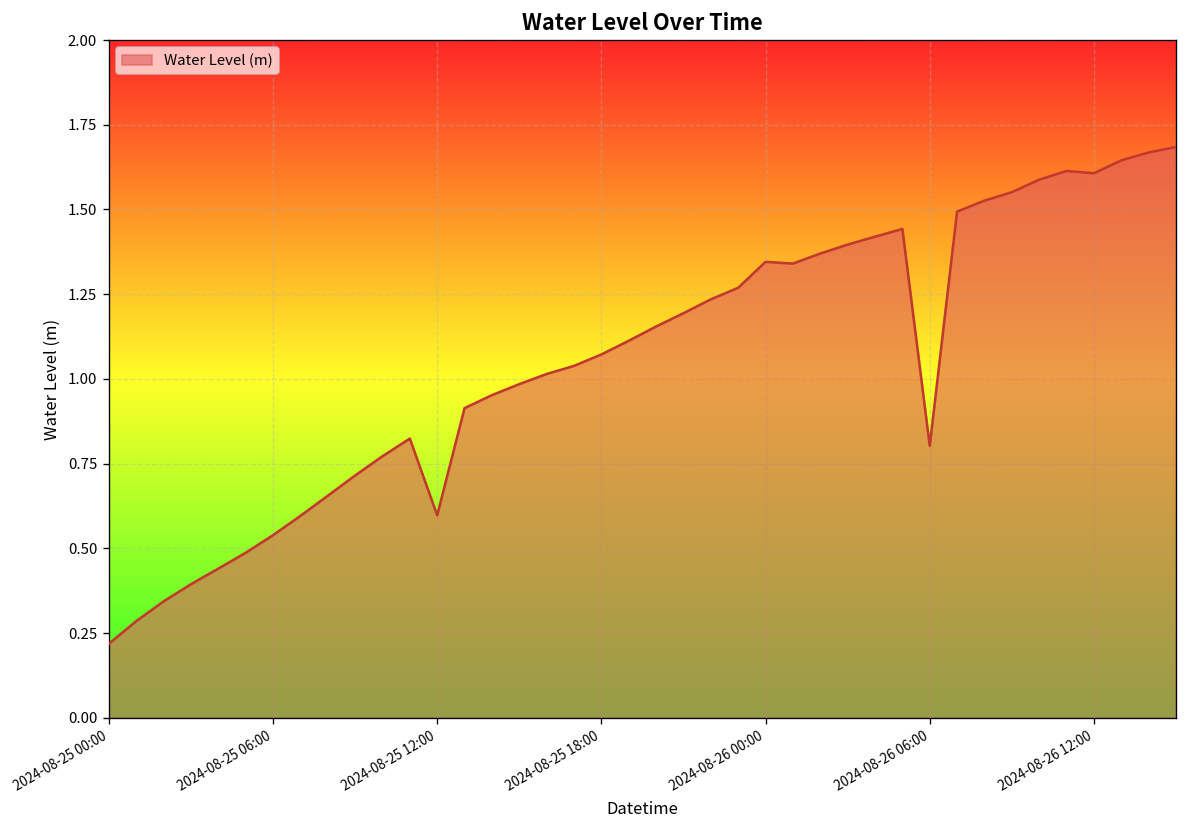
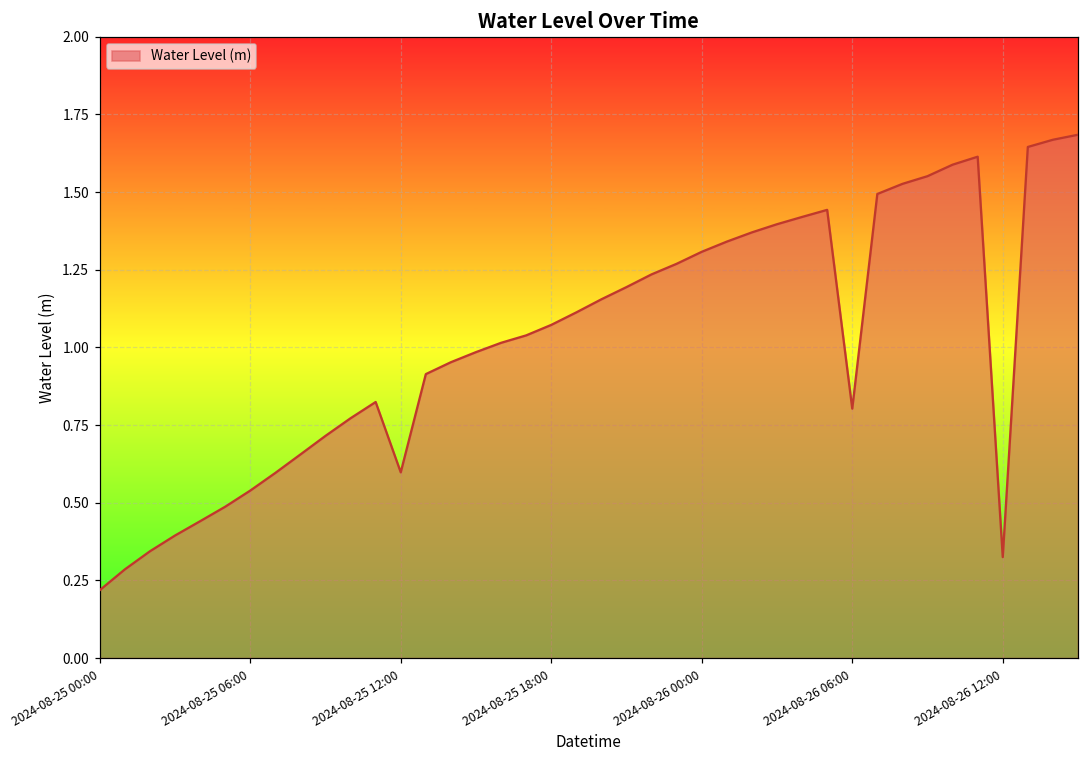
  {
    "2024-08-25 00:00": 0.22,
    "2024-08-25 06:00": 0.54,
    "2024-08-25 12:00": 0.60,
    "2024-08-25 18:00": 1.07,
-   "2024-08-26 00:00": 1.35,
+   "2024-08-26 00:00": 1.31,
    "2024-08-26 06:00": 0.80,
-   "2024-08-26 12:00": 1.61
+   "2024-08-26 12:00": 0.33
  }
